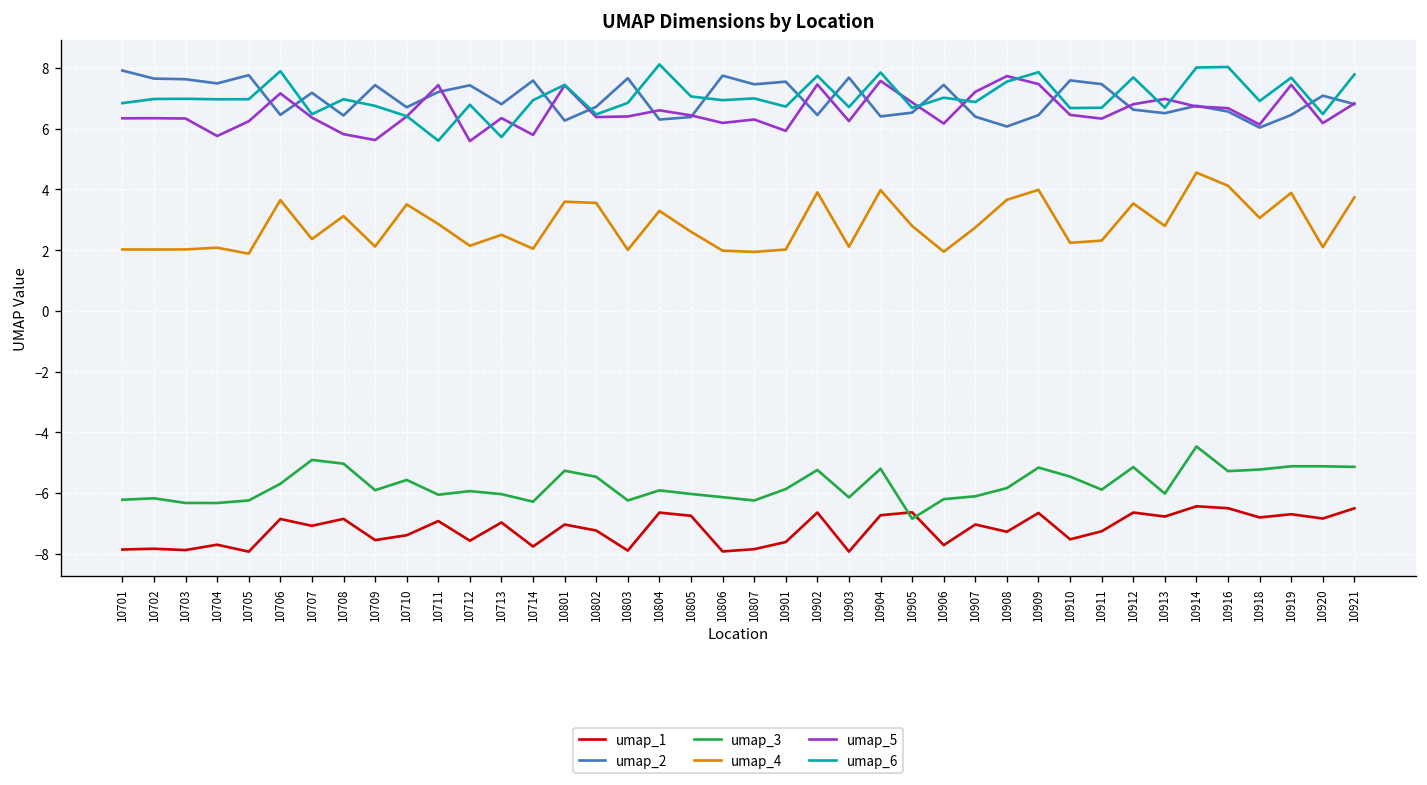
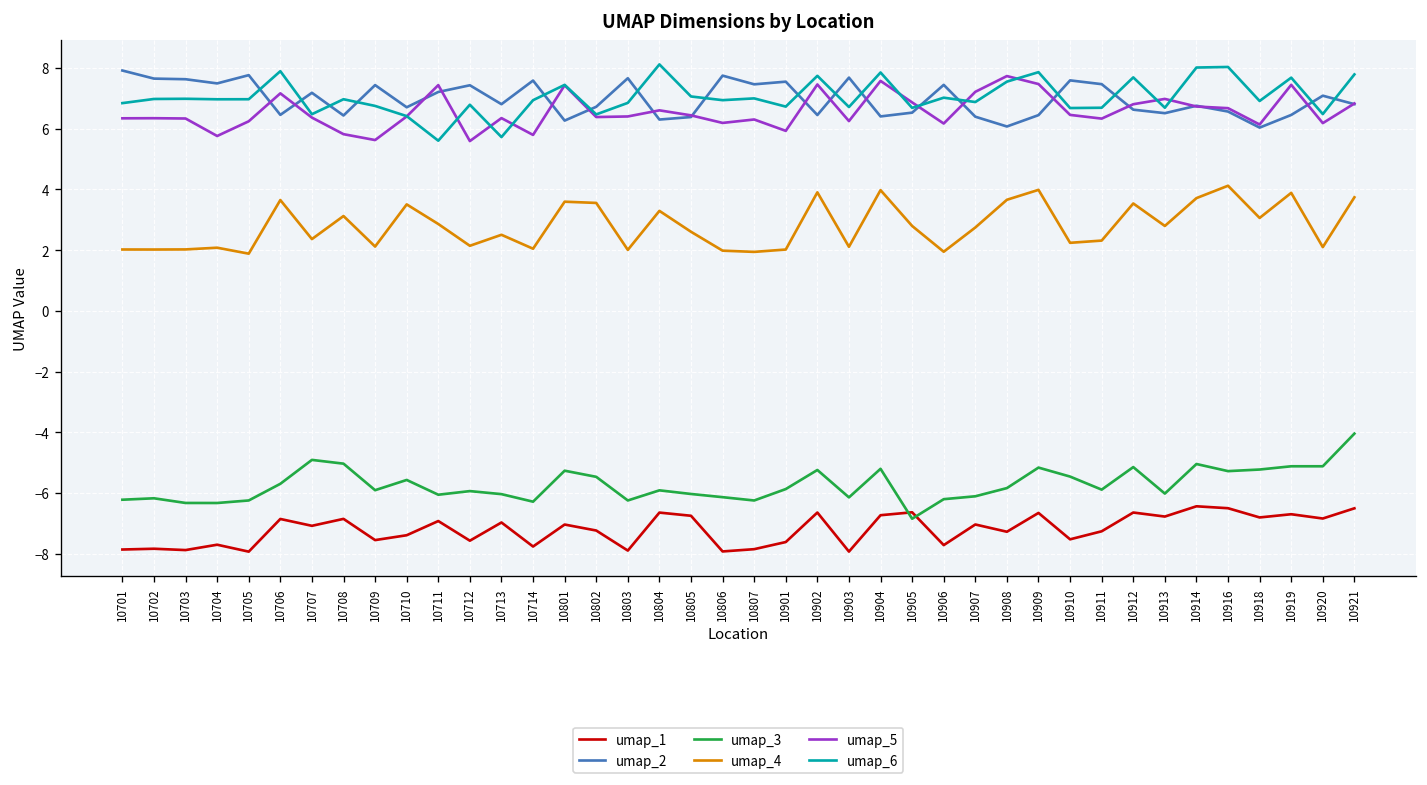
  {
    "umap_3": {
      "10701": -6.2,
      "10702": -6.2,
      "10703": -6.3,
      "10704": -6.3,
      "10705": -6.2,
      "10706": -5.7,
      "10707": -4.9,
      "10708": -5.0,
      "10709": -5.9,
      "10710": -5.6,
      "10711": -6.1,
      "10712": -5.9,
      "10713": -6.0,
      "10714": -6.3,
      "10801": -5.3,
      "10802": -5.5,
      "10803": -6.2,
      "10804": -5.9,
      "10805": -6.0,
      "10806": -6.1,
      "10807": -6.2,
      "10901": -5.9,
      "10902": -5.2,
      "10903": -6.1,
      "10904": -5.2,
      "10905": -6.8,
      "10906": -6.2,
      "10907": -6.1,
      "10908": -5.8,
      "10909": -5.2,
      "10910": -5.5,
      "10911": -5.9,
      "10912": -5.1,
      "10913": -6.0,
-     "10914": -4.5,
+     "10914": -5.0,
      "10916": -5.3,
      "10918": -5.2,
      "10919": -5.1,
      "10920": -5.1,
-     "10921": -5.1
+     "10921": -4.0
    },
    "umap_4": {
      "10701": 2.0,
      "10702": 2.0,
      "10703": 2.0,
      "10704": 2.1,
      "10705": 1.9,
      "10706": 3.7,
      "10707": 2.4,
      "10708": 3.1,
      "10709": 2.1,
      "10710": 3.5,
      "10711": 2.9,
      "10712": 2.1,
      "10713": 2.5,
      "10714": 2.0,
      "10801": 3.6,
      "10802": 3.6,
      "10803": 2.0,
      "10804": 3.3,
      "10805": 2.6,
      "10806": 2.0,
      "10807": 1.9,
      "10901": 2.0,
      "10902": 3.9,
      "10903": 2.1,
      "10904": 4.0,
      "10905": 2.8,
      "10906": 1.9,
      "10907": 2.7,
      "10908": 3.7,
      "10909": 4.0,
      "10910": 2.2,
      "10911": 2.3,
      "10912": 3.5,
      "10913": 2.8,
-     "10914": 4.6,
+     "10914": 3.7,
      "10916": 4.1,
      "10918": 3.1,
      "10919": 3.9,
      "10920": 2.1,
      "10921": 3.7
    }
  }
